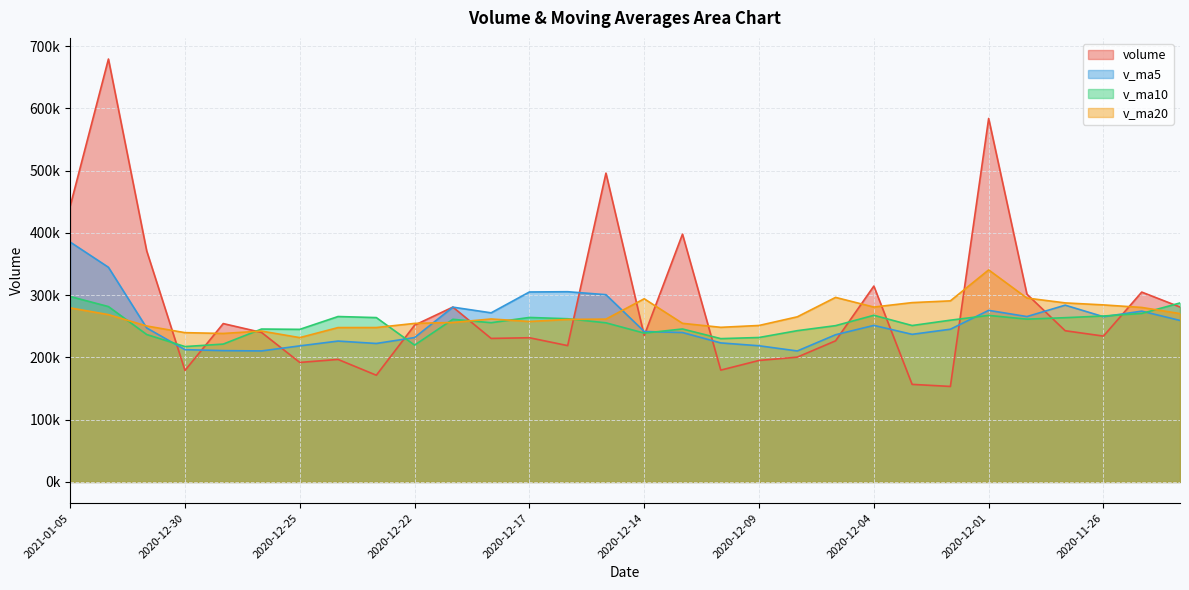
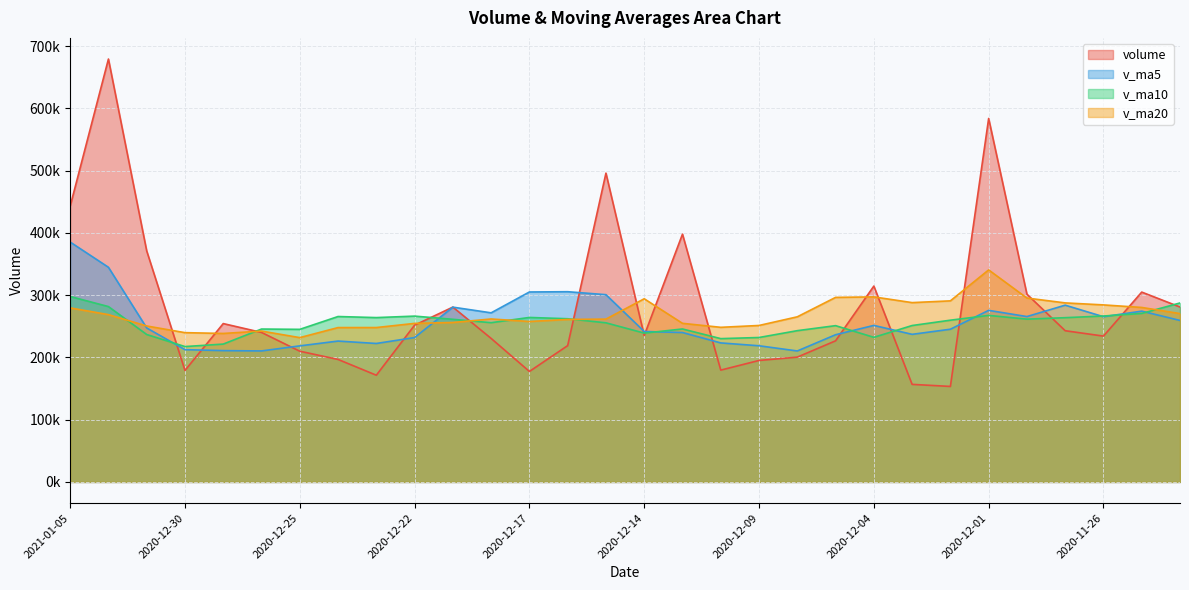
  {
    "volume": {
      "2021-01-05": 440000,
      "2020-12-30": 180000,
-     "2020-12-25": 190000,
-     "2020-12-17": 230000,
+     "2020-12-25": 210000,
+     "2020-12-17": 180000,
      "2020-12-09": 200000,
      "2020-12-04": 310000,
      "2020-12-01": 580000,
      "2020-11-26": 230000
    },
    "v_ma5": {
      "2021-01-05": 390000,
      "2020-12-30": 210000,
      "2020-12-25": 220000,
      "2020-12-22": 230000,
      "2020-12-17": 310000,
      "2020-12-09": 220000,
      "2020-12-04": 250000,
      "2020-12-01": 280000
    },
    "v_ma10": {
      "2021-01-05": 300000,
      "2020-12-30": 220000,
      "2020-12-25": 250000,
-     "2020-12-22": 220000,
+     "2020-12-22": 270000,
      "2020-12-17": 260000,
      "2020-12-09": 230000,
-     "2020-12-04": 270000,
+     "2020-12-04": 230000,
      "2020-12-01": 270000
    },
    "v_ma20": {
      "2021-01-05": 280000,
      "2020-12-30": 240000,
      "2020-12-25": 230000,
      "2020-12-17": 260000,
      "2020-12-14": 290000,
      "2020-12-09": 250000,
-     "2020-12-04": 280000,
+     "2020-12-04": 300000,
      "2020-12-01": 340000,
      "2020-11-26": 280000
    }
  }
